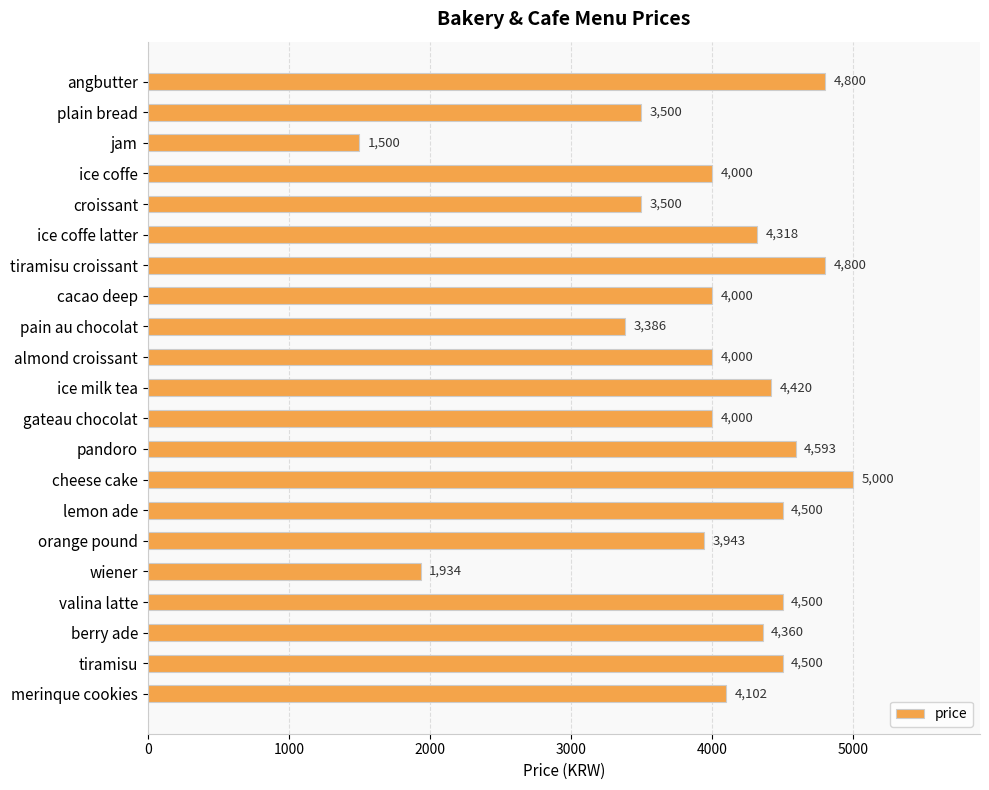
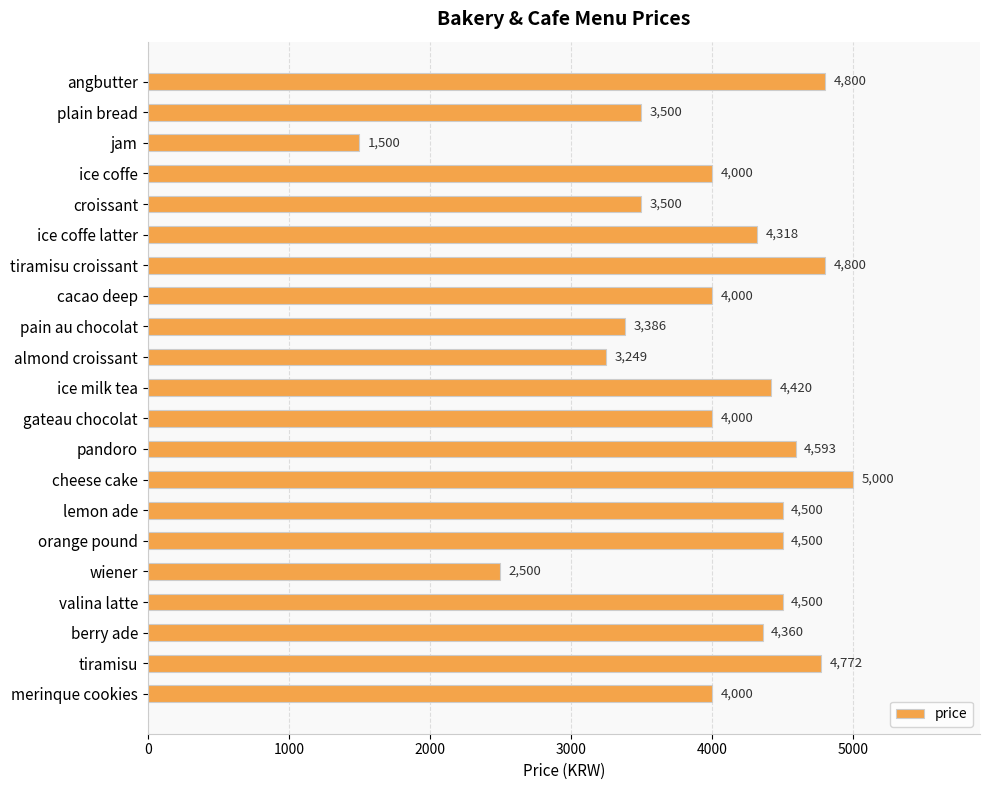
  {
    "angbutter": "4,800",
    "plain bread": "3,500",
    "jam": "1,500",
    "ice coffe": "4,000",
    "croissant": "3,500",
    "ice coffe latter": "4,318",
    "tiramisu croissant": "4,800",
    "cacao deep": "4,000",
    "pain au chocolat": "3,386",
-   "almond croissant": "4,000",
+   "almond croissant": "3,249",
    "ice milk tea": "4,420",
    "gateau chocolat": "4,000",
    "pandoro": "4,593",
    "cheese cake": "5,000",
    "lemon ade": "4,500",
-   "orange pound": "3,943",
-   "wiener": "1,934",
+   "orange pound": "4,500",
+   "wiener": "2,500",
    "valina latte": "4,500",
    "berry ade": "4,360",
-   "tiramisu": "4,500",
-   "merinque cookies": "4,102"
+   "tiramisu": "4,772",
+   "merinque cookies": "4,000"
  }
